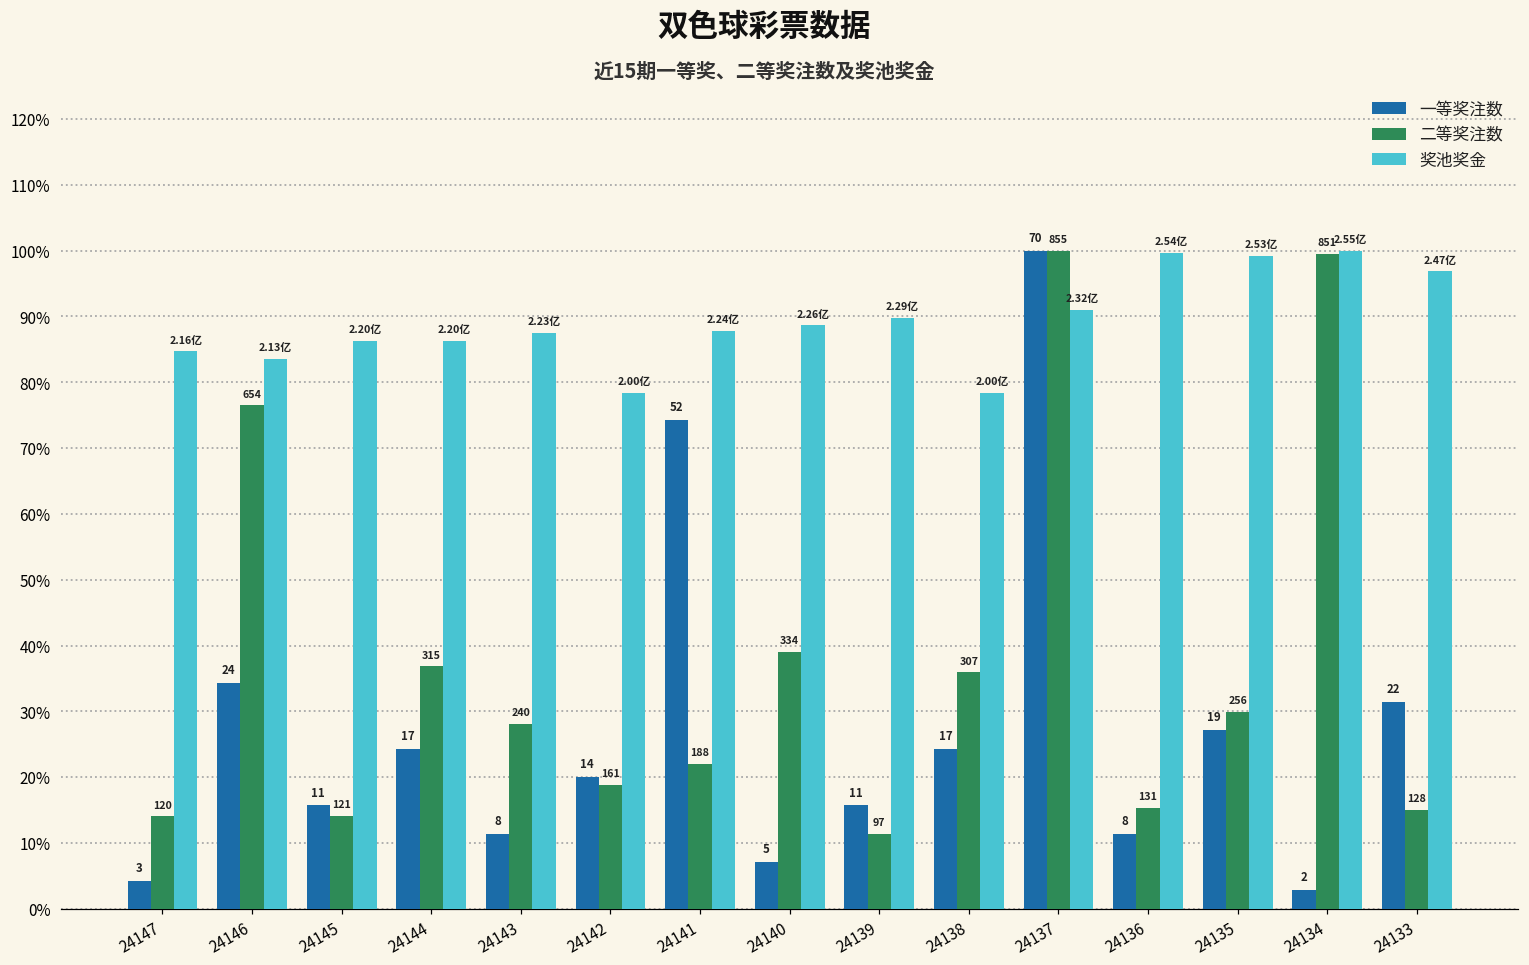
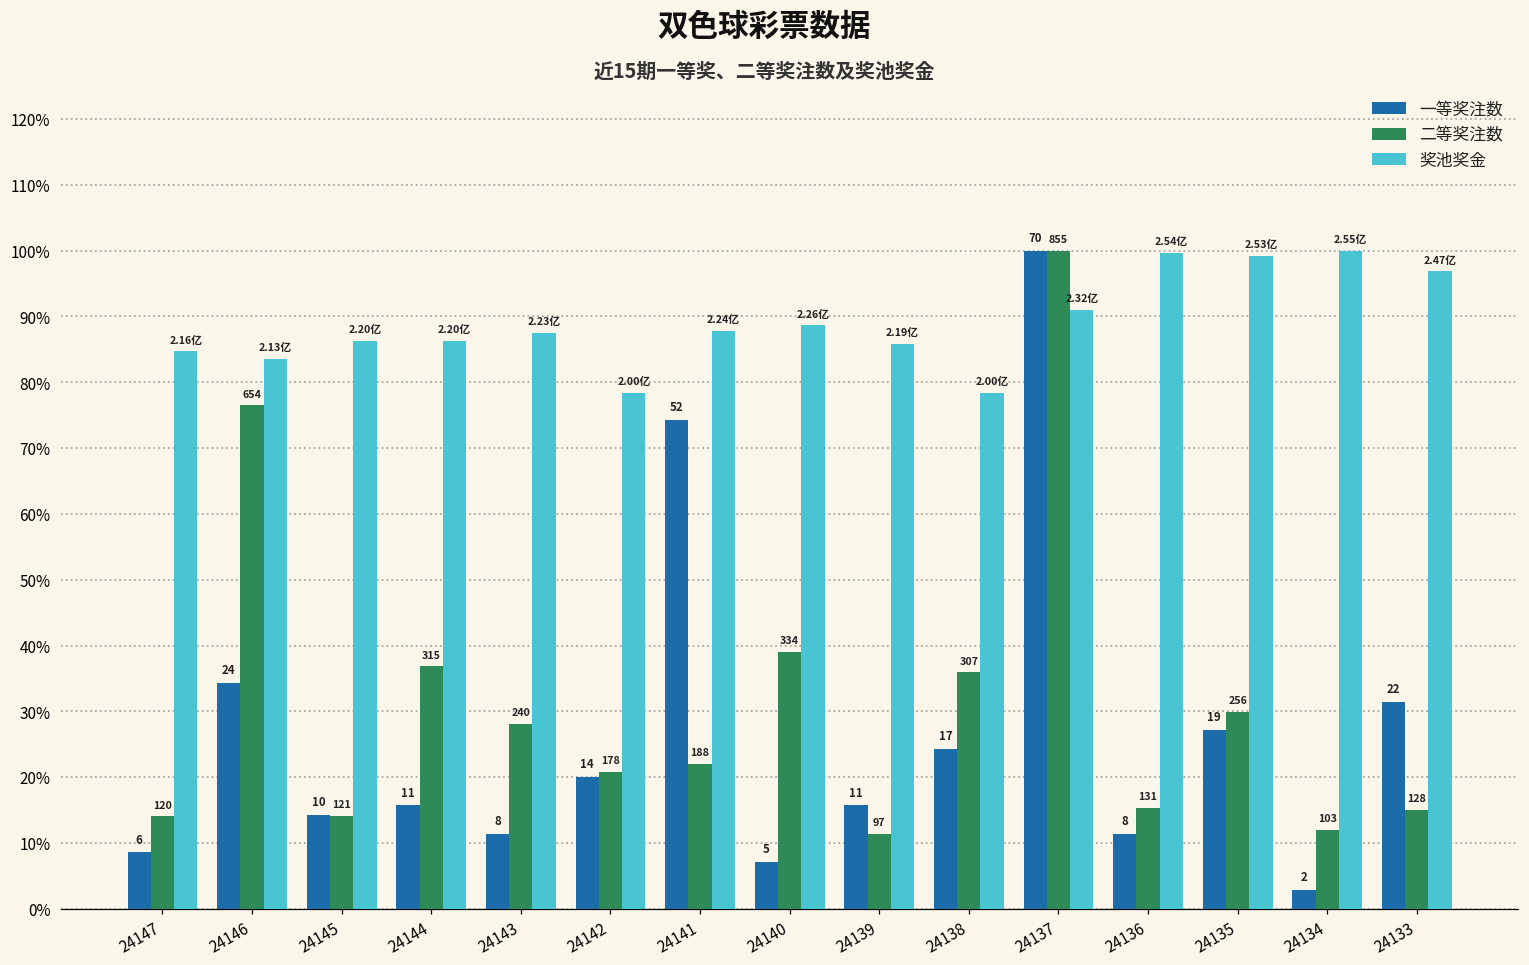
  {
    "一等奖注数": {
-     "24147": "3",
-     "24145": "11",
-     "24144": "17"
+     "24147": "6",
+     "24145": "10",
+     "24144": "11"
    },
    "二等奖注数": {
-     "24142": "161",
-     "24134": "851"
+     "24142": "178",
+     "24134": "103"
    },
    "奖池奖金": {
-     "24139": "2.29亿"
+     "24139": "2.19亿"
    }
  }
